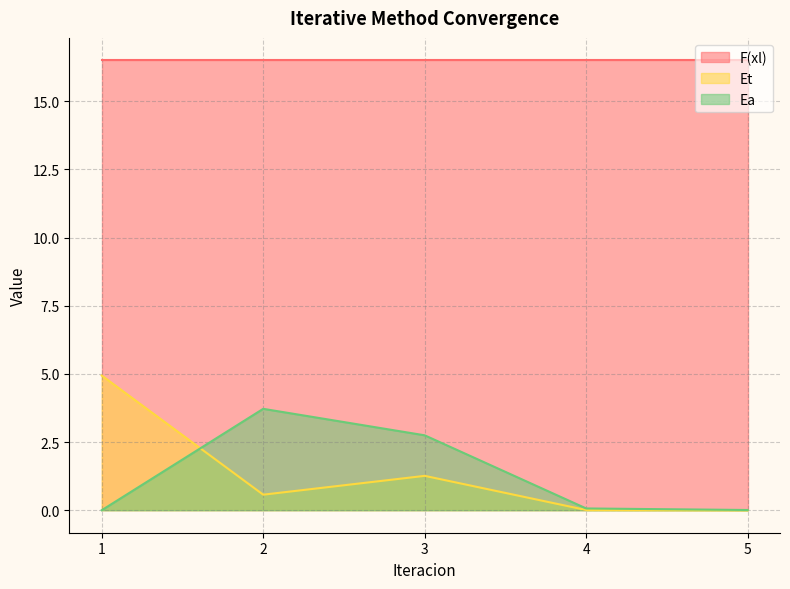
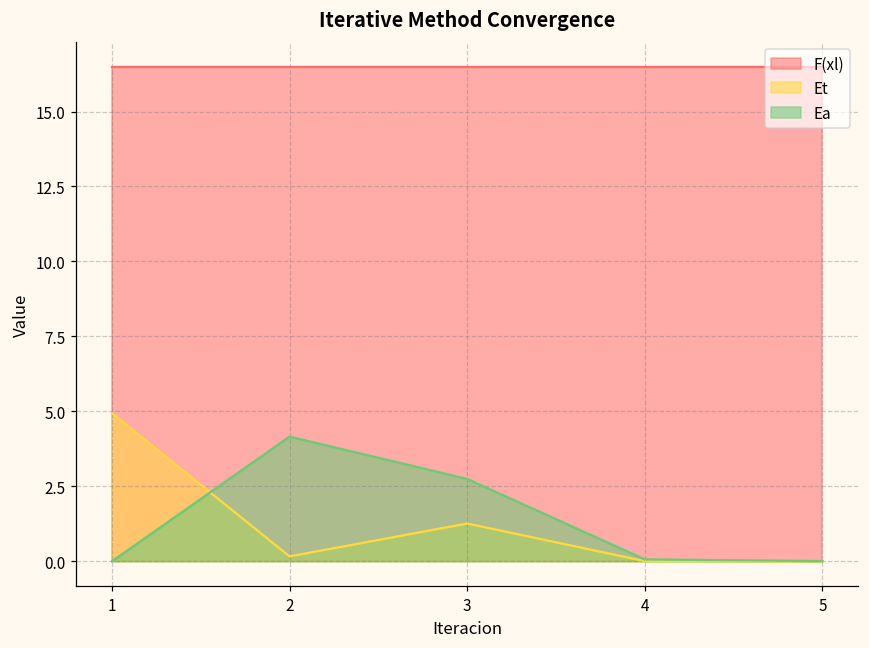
  {
    "F(xl)": {
      "1": 16.5,
      "2": 16.5,
      "3": 16.5,
      "4": 16.5
    },
    "Et": {
      "1": 4.9,
-     "2": 0.6,
+     "2": 0.2,
      "3": 1.3
    },
    "Ea": {
      "1": 0.0,
-     "2": 3.7,
+     "2": 4.2,
      "3": 2.7
    }
  }
